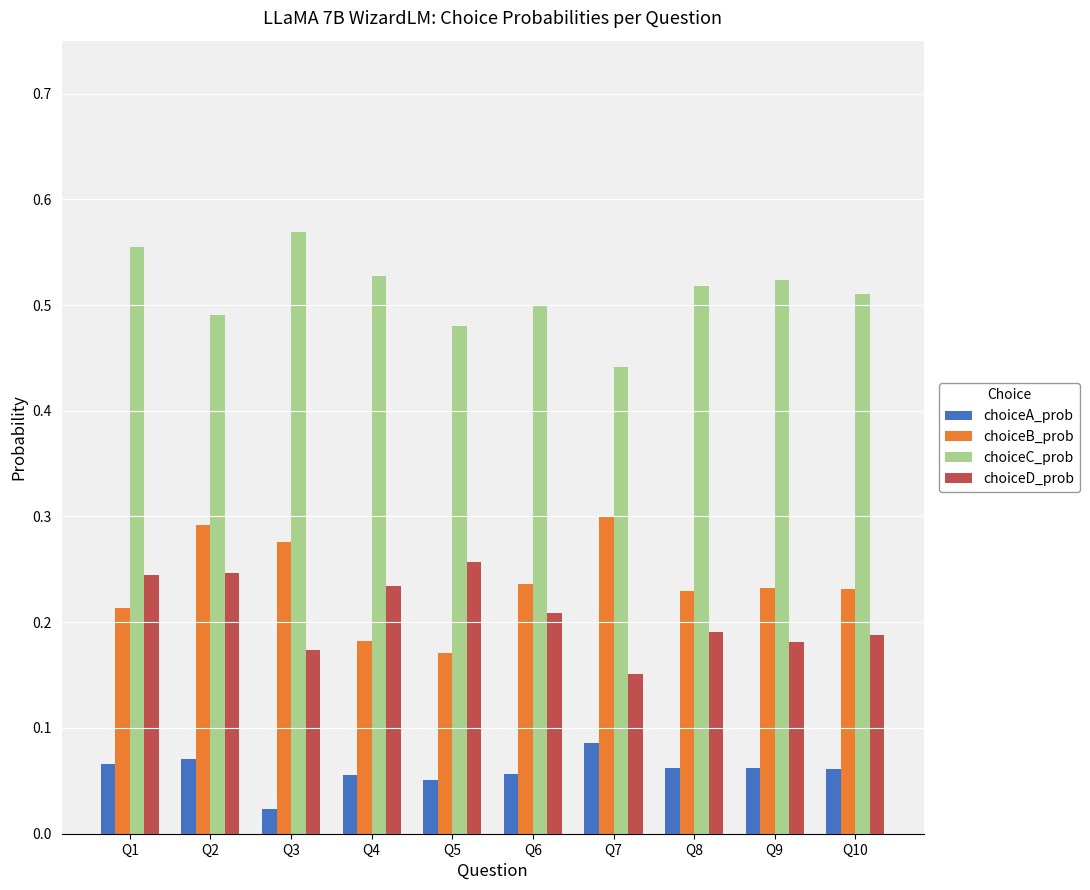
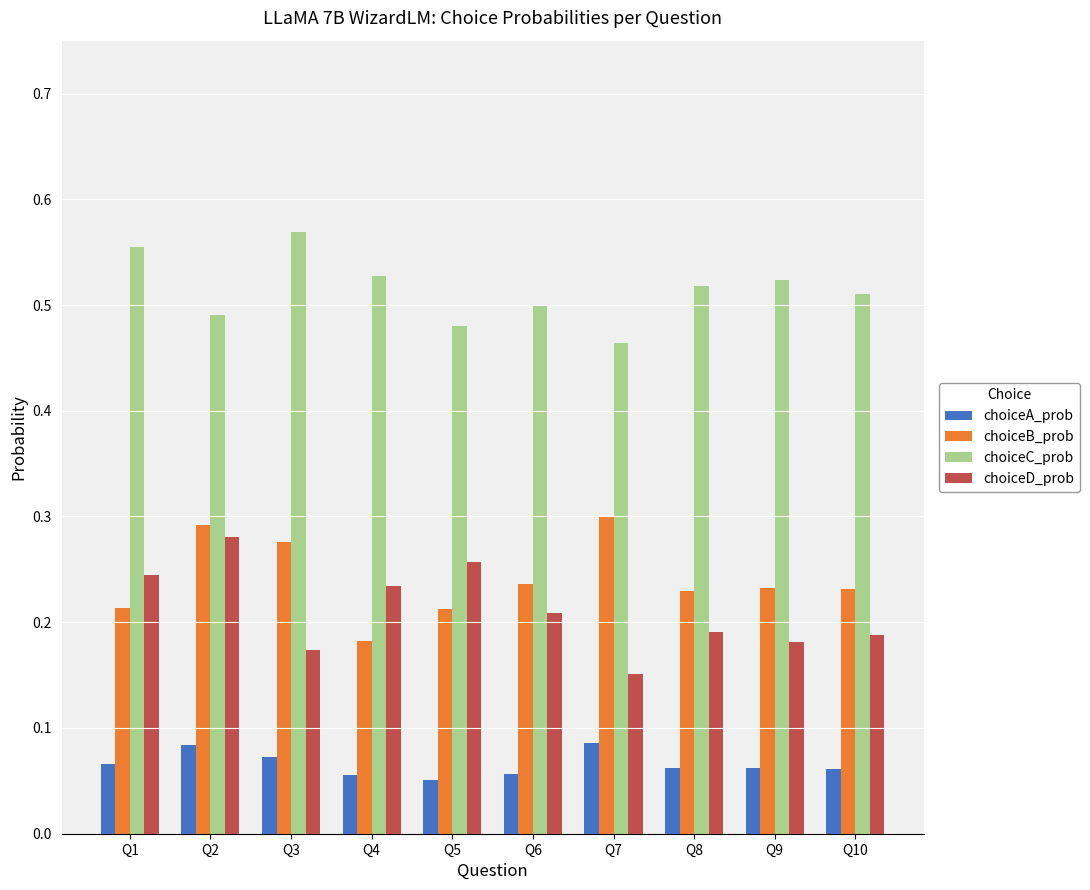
  {
    "choiceA_prob": {
      "Q1": 0.066,
-     "Q2": 0.071,
-     "Q3": 0.024,
+     "Q2": 0.084,
+     "Q3": 0.072,
      "Q4": 0.056,
      "Q5": 0.051,
      "Q6": 0.056,
      "Q7": 0.086,
      "Q8": 0.062,
      "Q9": 0.063,
      "Q10": 0.061
    },
    "choiceB_prob": {
      "Q1": 0.213,
      "Q2": 0.292,
      "Q3": 0.276,
      "Q4": 0.182,
-     "Q5": 0.171,
+     "Q5": 0.213,
      "Q6": 0.236,
      "Q7": 0.300,
      "Q8": 0.230,
      "Q9": 0.232,
      "Q10": 0.232
    },
    "choiceC_prob": {
      "Q1": 0.555,
      "Q2": 0.491,
      "Q3": 0.569,
      "Q4": 0.528,
      "Q5": 0.480,
      "Q6": 0.500,
-     "Q7": 0.441,
+     "Q7": 0.464,
      "Q8": 0.518,
      "Q9": 0.524,
      "Q10": 0.510
    },
    "choiceD_prob": {
      "Q1": 0.245,
-     "Q2": 0.247,
+     "Q2": 0.280,
      "Q3": 0.174,
      "Q4": 0.234,
      "Q5": 0.257,
      "Q6": 0.208,
      "Q7": 0.151,
      "Q8": 0.191,
      "Q9": 0.181,
      "Q10": 0.188
    }
  }
